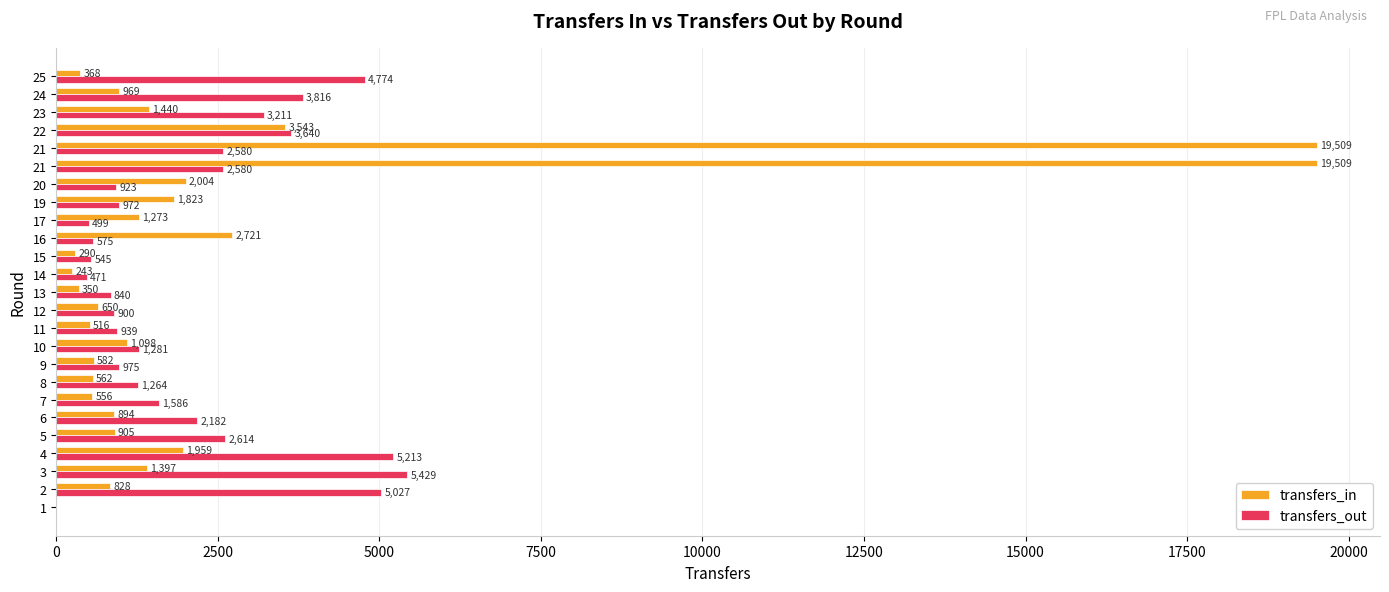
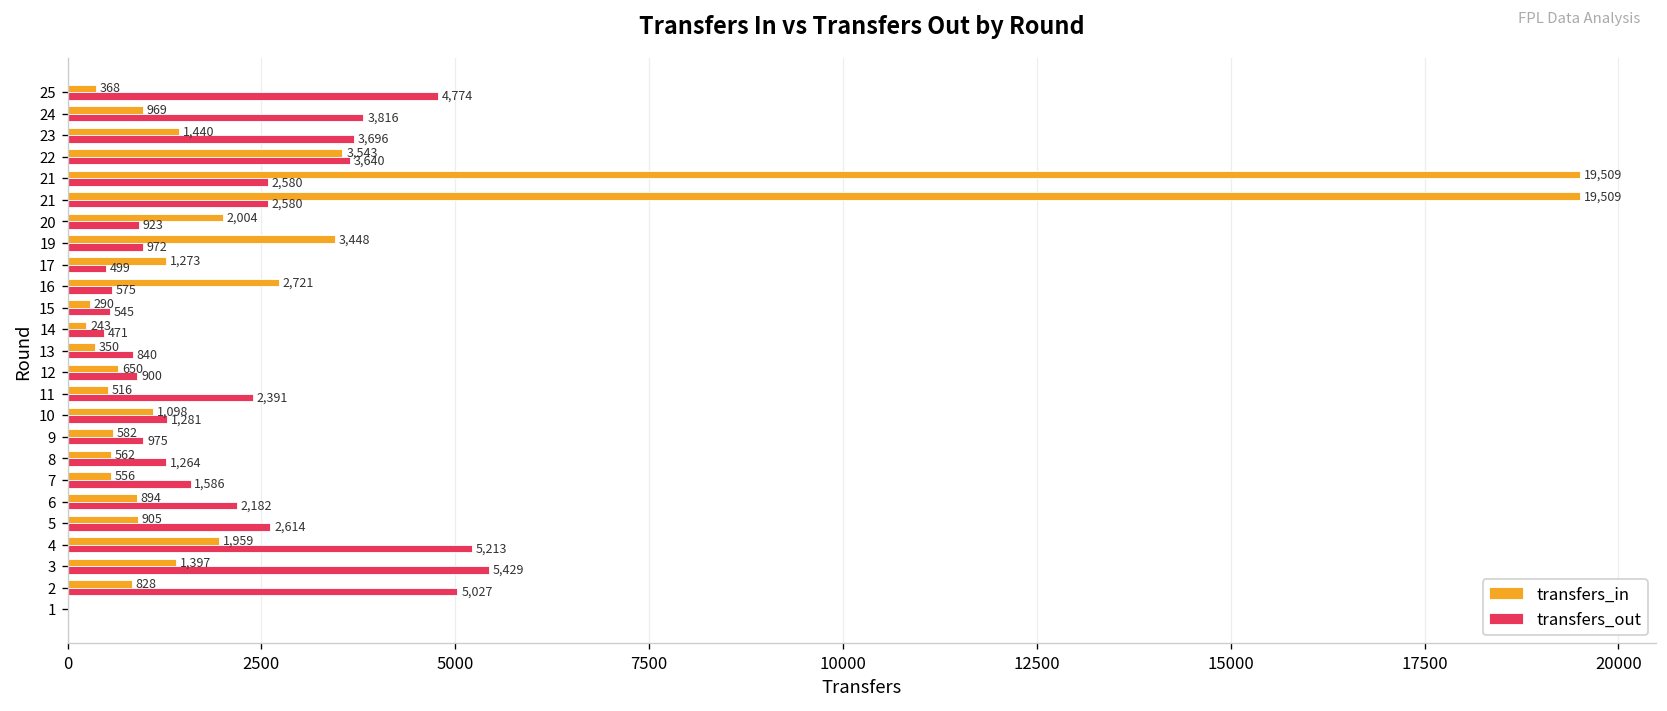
  {
    "transfers_in": {
      "25": "368",
      "24": "969",
      "23": "1,440",
      "20": "2,004",
-     "19": "1,823",
+     "19": "3,448",
      "17": "1,273",
      "16": "2,721",
      "15": "290",
      "14": "243",
      "13": "350",
      "12": "650",
      "11": "516",
      "9": "582",
      "8": "562",
      "7": "556",
      "6": "894",
      "5": "905",
      "4": "1,959",
      "3": "1,397",
      "2": "828"
    },
    "transfers_out": {
      "25": "4,774",
      "24": "3,816",
-     "23": "3,211",
+     "23": "3,696",
      "20": "923",
      "19": "972",
      "17": "499",
      "16": "575",
      "15": "545",
      "14": "471",
      "13": "840",
      "12": "900",
-     "11": "939",
+     "11": "2,391",
      "9": "975",
      "8": "1,264",
      "7": "1,586",
      "6": "2,182",
      "5": "2,614",
      "4": "5,213",
      "3": "5,429",
      "2": "5,027"
    }
  }
